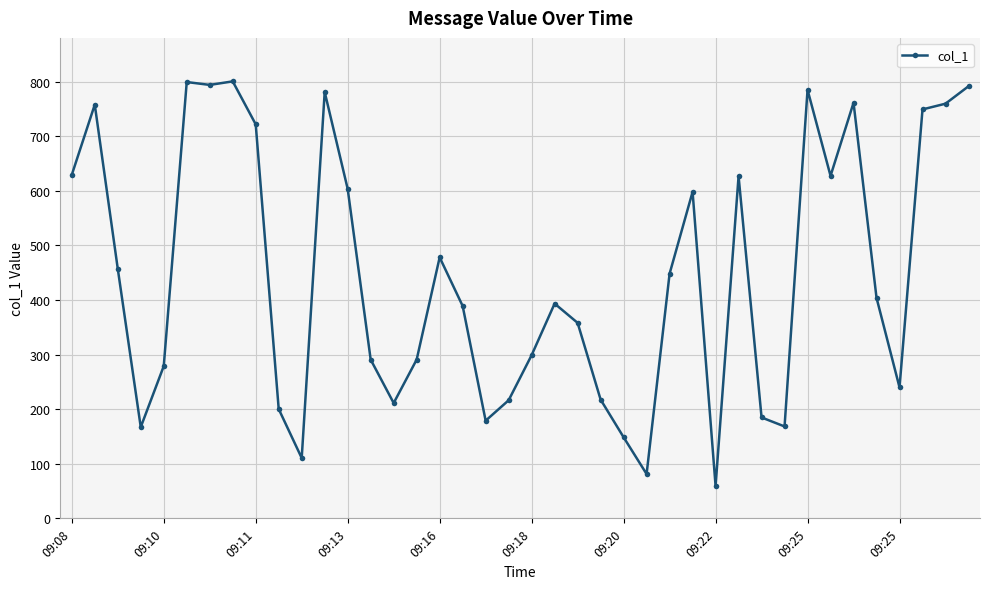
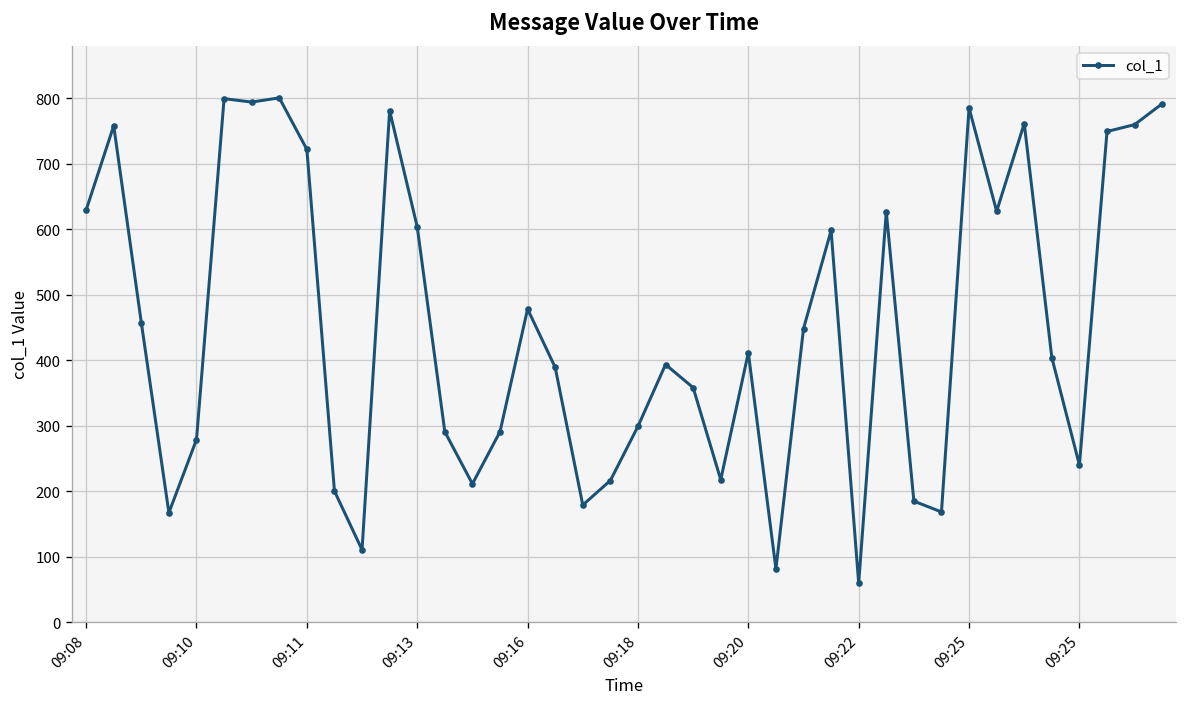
  {
    "09:08": 630,
    "09:16": 480,
-   "09:20": 150
+   "09:20": 410
  }
